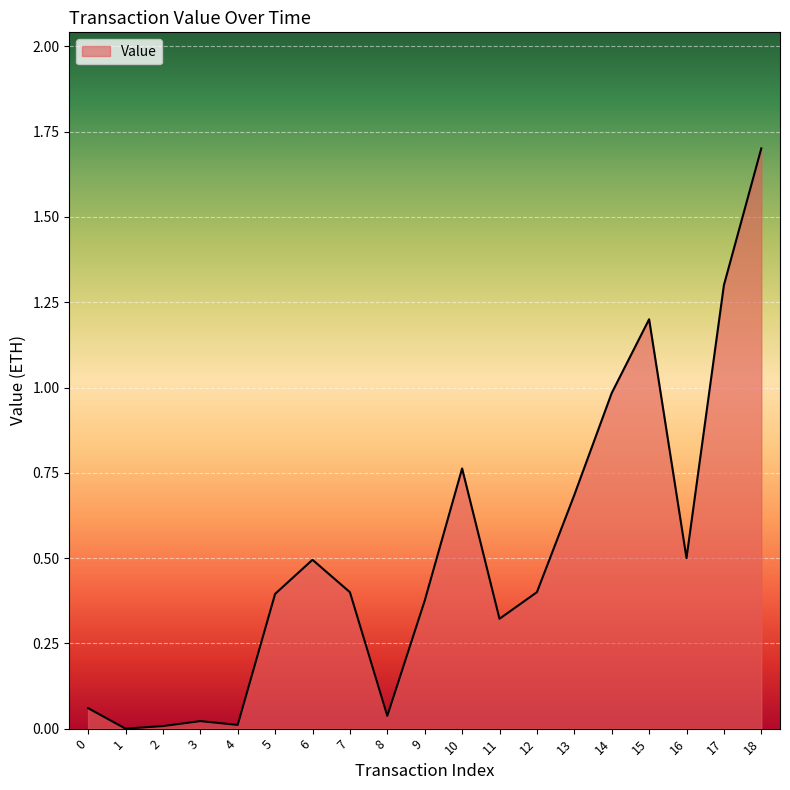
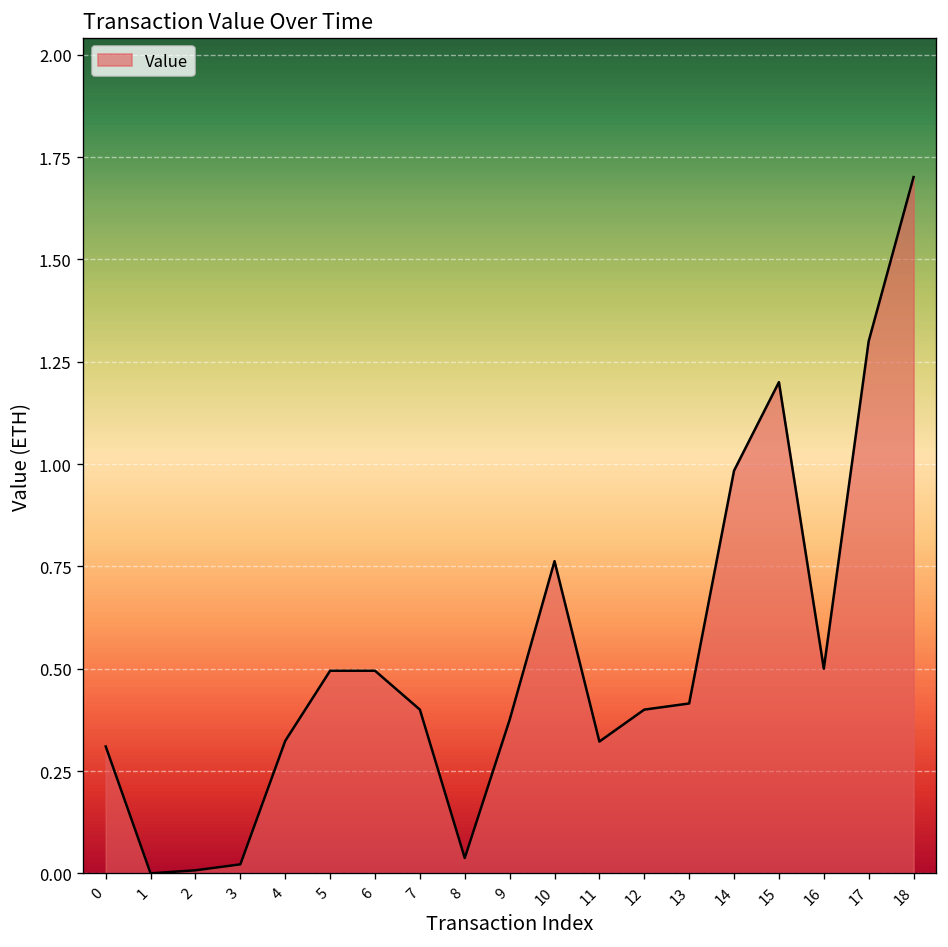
  {
-   "0": 0.06,
+   "0": 0.31,
    "1": 0.00,
    "2": 0.01,
    "3": 0.02,
-   "4": 0.01,
-   "5": 0.40,
+   "4": 0.32,
+   "5": 0.50,
    "6": 0.50,
    "7": 0.40,
    "8": 0.04,
    "9": 0.38,
    "10": 0.76,
    "11": 0.32,
    "12": 0.40,
-   "13": 0.69,
+   "13": 0.42,
    "14": 0.98,
    "15": 1.20,
    "16": 0.50,
    "17": 1.30,
    "18": 1.70
  }
